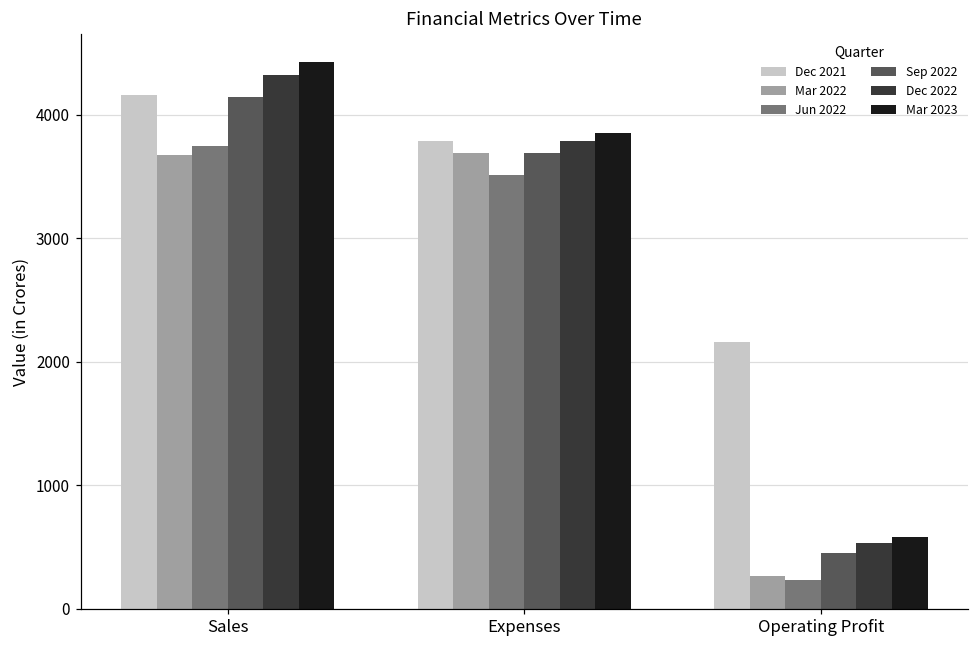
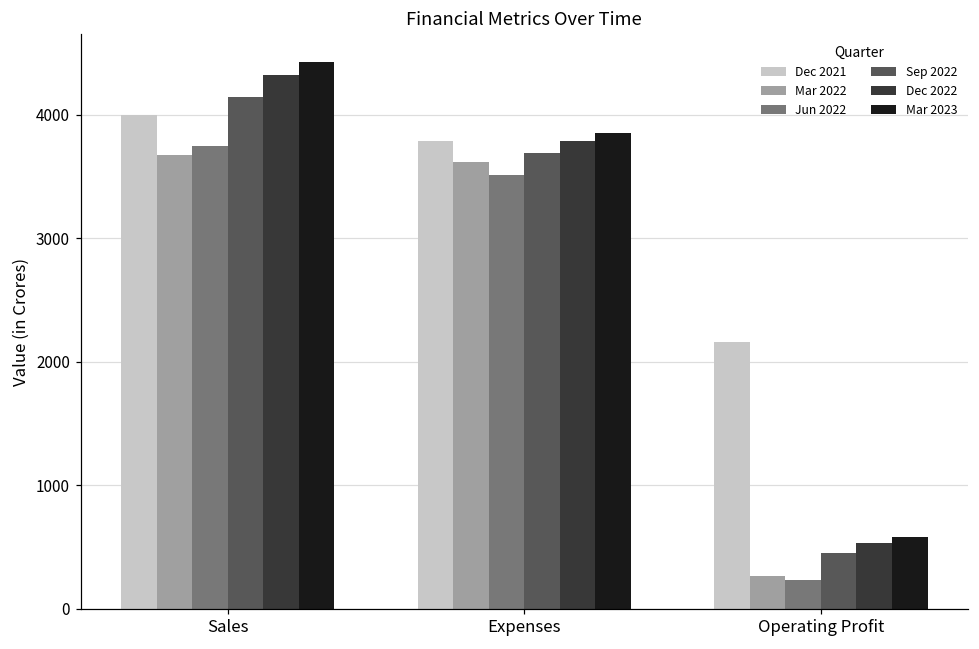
  {
    "Dec 2021": {
-     "Sales": 4160,
+     "Sales": 4000,
      "Expenses": 3790,
      "Operating Profit": 2160
    },
    "Mar 2022": {
      "Sales": 3680,
-     "Expenses": 3700,
+     "Expenses": 3620,
      "Operating Profit": 270
    }
  }
